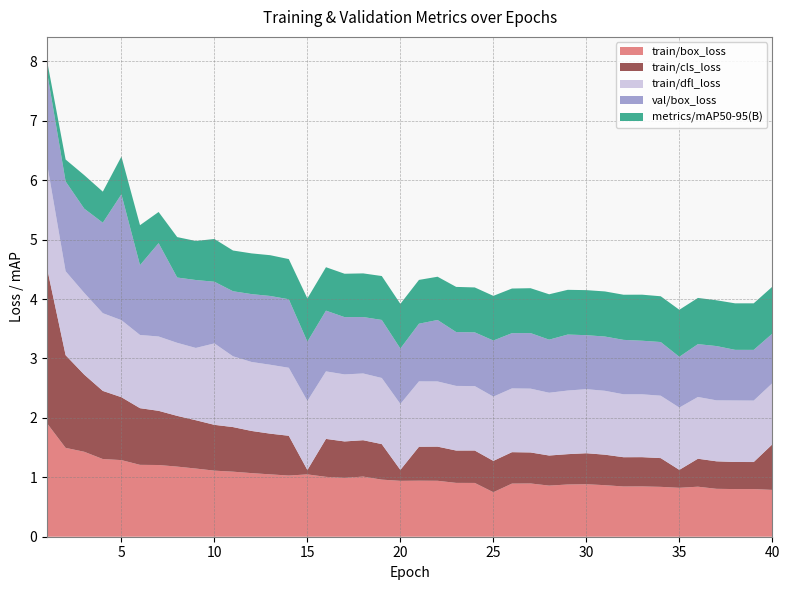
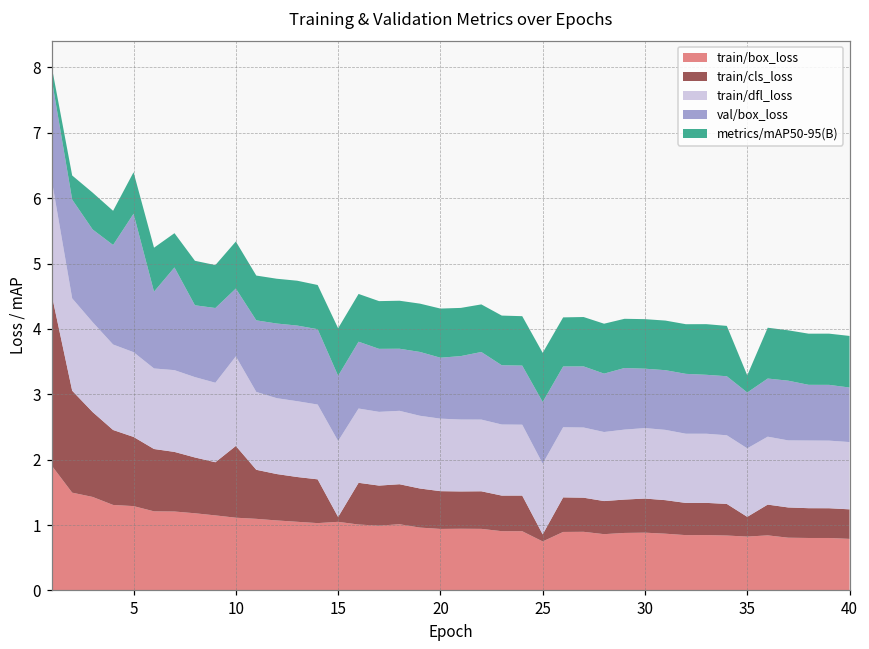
  {
    "train/box_loss": {
      "5": 1.3,
      "10": 1.1,
      "15": 1.0,
      "20": 0.9,
      "25": 0.7,
      "30": 0.9,
      "35": 0.8,
      "40": 0.8
    },
    "train/cls_loss": {
      "5": 1.1,
-     "10": 0.8,
+     "10": 1.1,
      "15": 0.1,
-     "20": 0.2,
-     "25": 0.5,
+     "20": 0.6,
+     "25": 0.1,
      "30": 0.5,
      "35": 0.3,
-     "40": 0.8
+     "40": 0.5
    },
    "train/dfl_loss": {
      "5": 1.3,
      "10": 1.4,
      "15": 1.2,
      "20": 1.1,
      "25": 1.1,
      "30": 1.1,
      "35": 1.0,
      "40": 1.0
    },
    "val/box_loss": {
      "5": 2.1,
      "10": 1.0,
      "15": 1.0,
      "20": 0.9,
      "25": 0.9,
      "30": 0.9,
      "35": 0.9,
      "40": 0.8
    },
    "metrics/mAP50-95(B)": {
      "5": 0.6,
      "10": 0.7,
      "15": 0.7,
      "20": 0.8,
      "25": 0.8,
      "30": 0.8,
-     "35": 0.8,
+     "35": 0.3,
      "40": 0.8
    }
  }
